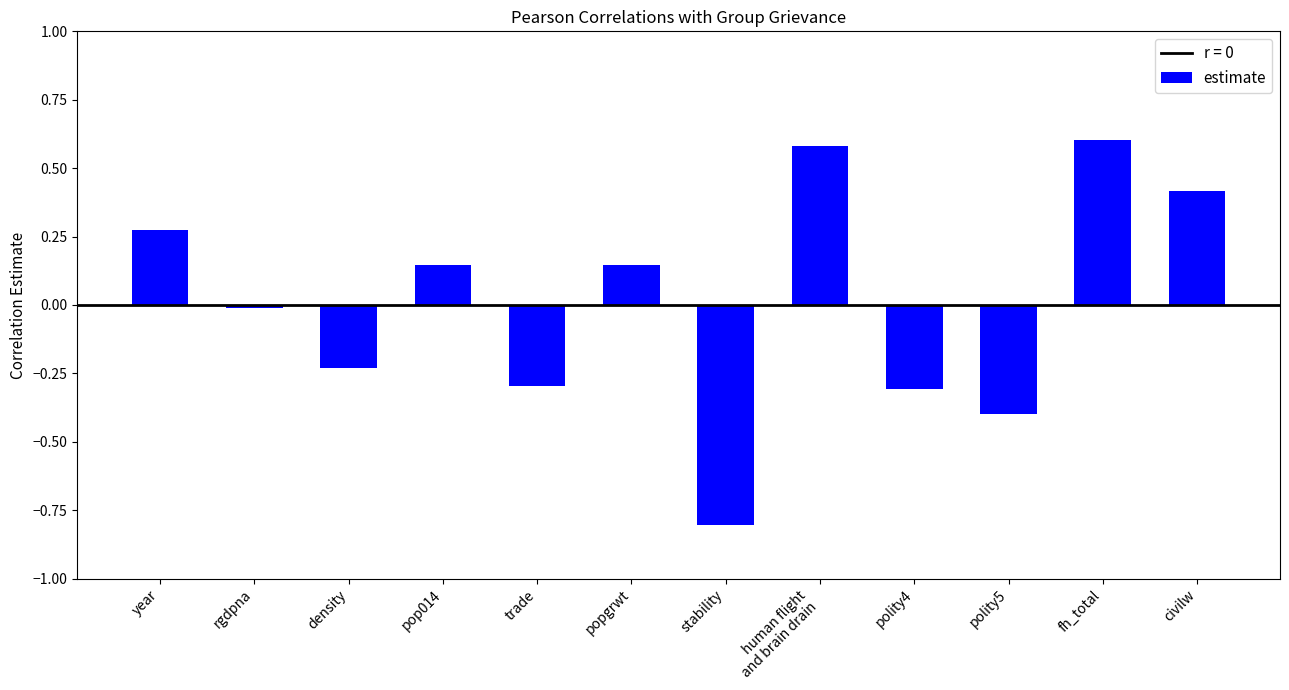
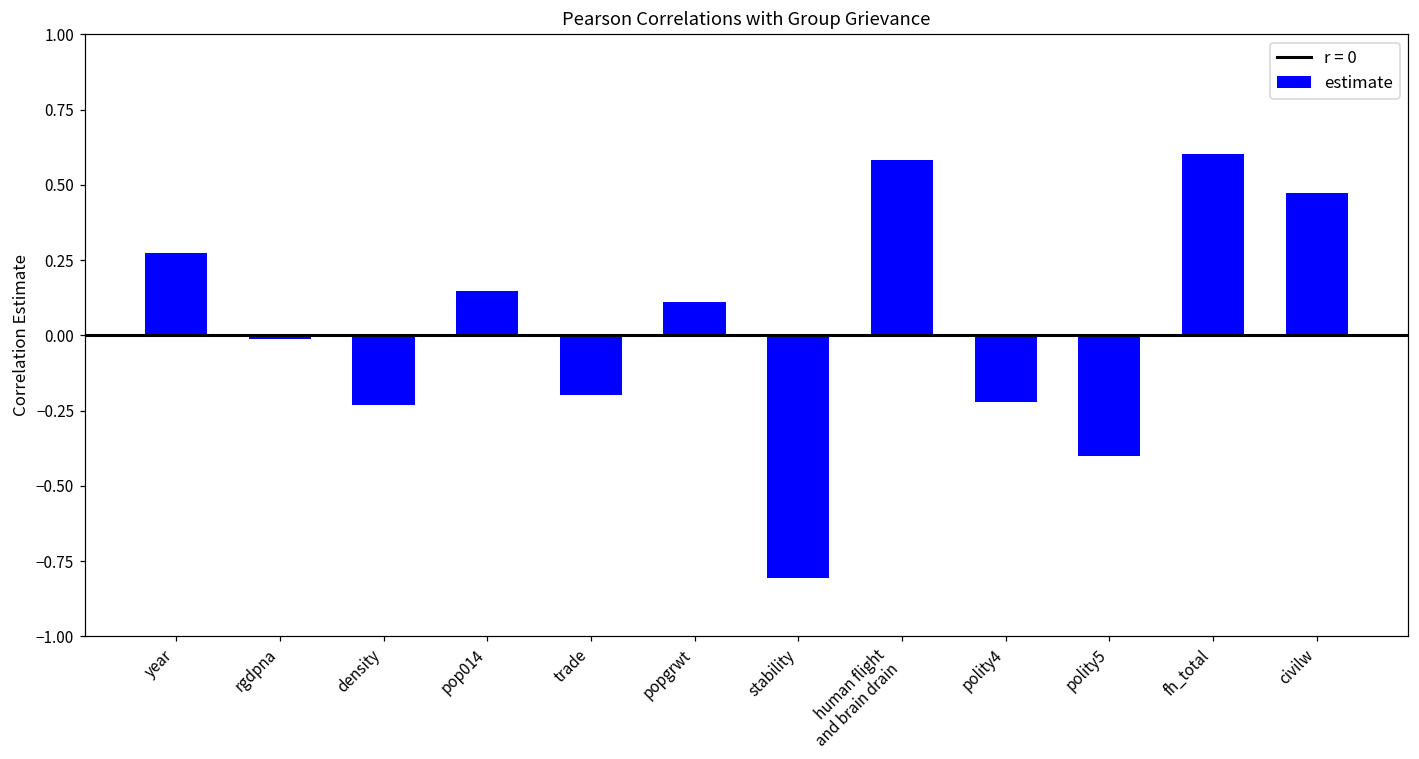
  {
    "year": 0.27,
    "rgdpna": -0.01,
    "density": -0.23,
    "pop014": 0.15,
-   "trade": -0.30,
-   "popgrwt": 0.15,
+   "trade": -0.20,
+   "popgrwt": 0.11,
    "stability": -0.81,
    "human flight and brain drain": 0.58,
-   "polity4": -0.31,
+   "polity4": -0.22,
    "polity5": -0.40,
    "fh_total": 0.60,
-   "civilw": 0.42
+   "civilw": 0.47
  }
